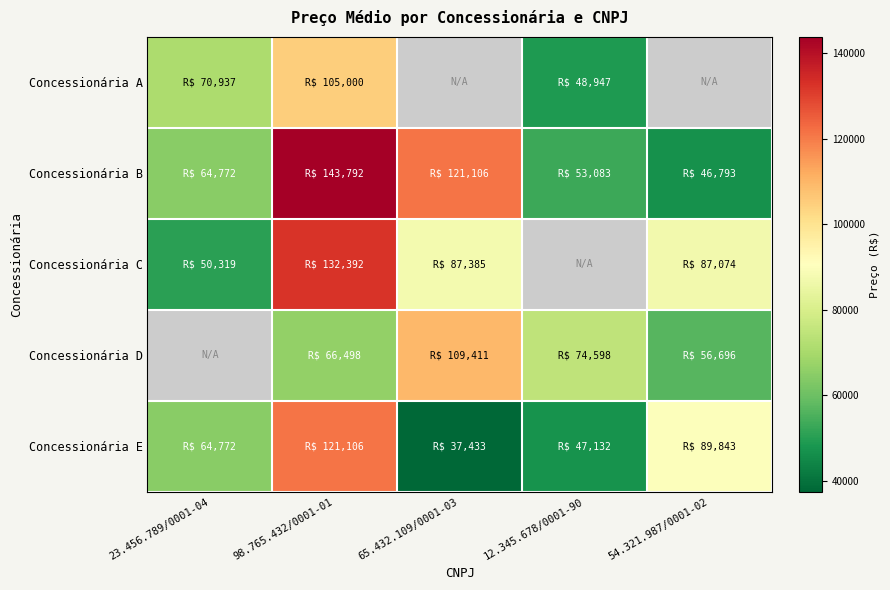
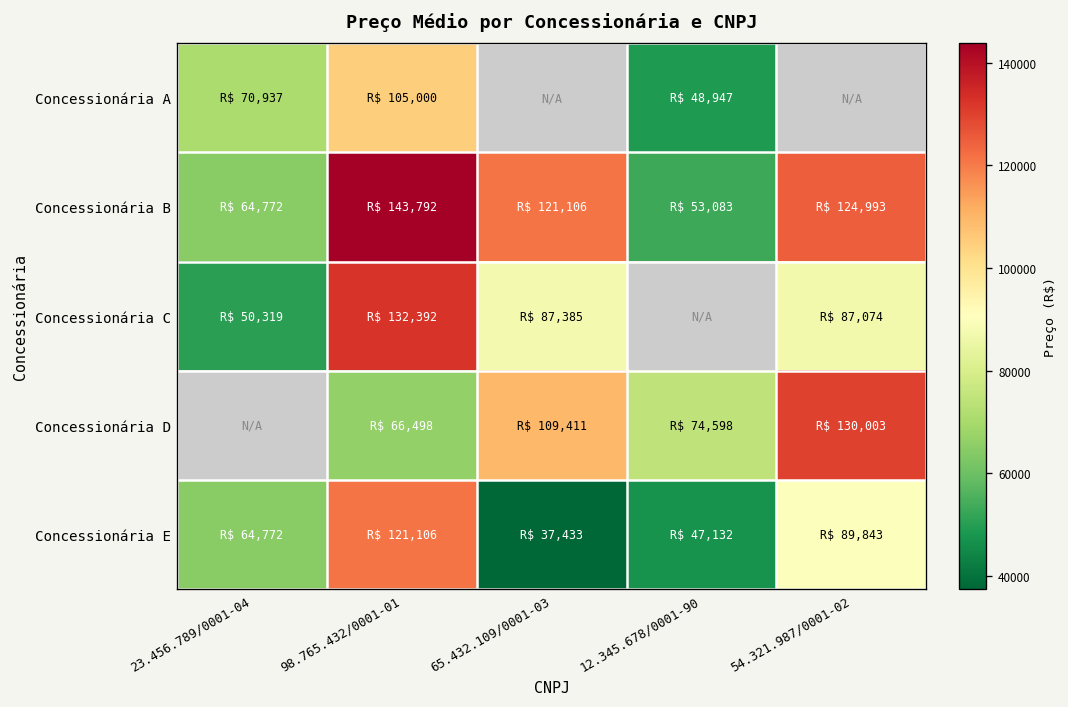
  {
    "Concessionária A": {
      "23.456.789/0001-04": "70,937",
      "98.765.432/0001-01": "105,000",
      "12.345.678/0001-90": "48,947"
    },
    "Concessionária B": {
      "23.456.789/0001-04": "64,772",
      "98.765.432/0001-01": "143,792",
      "65.432.109/0001-03": "121,106",
      "12.345.678/0001-90": "53,083",
-     "54.321.987/0001-02": "46,793"
+     "54.321.987/0001-02": "124,993"
    },
    "Concessionária C": {
      "23.456.789/0001-04": "50,319",
      "98.765.432/0001-01": "132,392",
      "65.432.109/0001-03": "87,385",
      "54.321.987/0001-02": "87,074"
    },
    "Concessionária D": {
      "98.765.432/0001-01": "66,498",
      "65.432.109/0001-03": "109,411",
      "12.345.678/0001-90": "74,598",
-     "54.321.987/0001-02": "56,696"
+     "54.321.987/0001-02": "130,003"
    },
    "Concessionária E": {
      "23.456.789/0001-04": "64,772",
      "98.765.432/0001-01": "121,106",
      "65.432.109/0001-03": "37,433",
      "12.345.678/0001-90": "47,132",
      "54.321.987/0001-02": "89,843"
    }
  }
